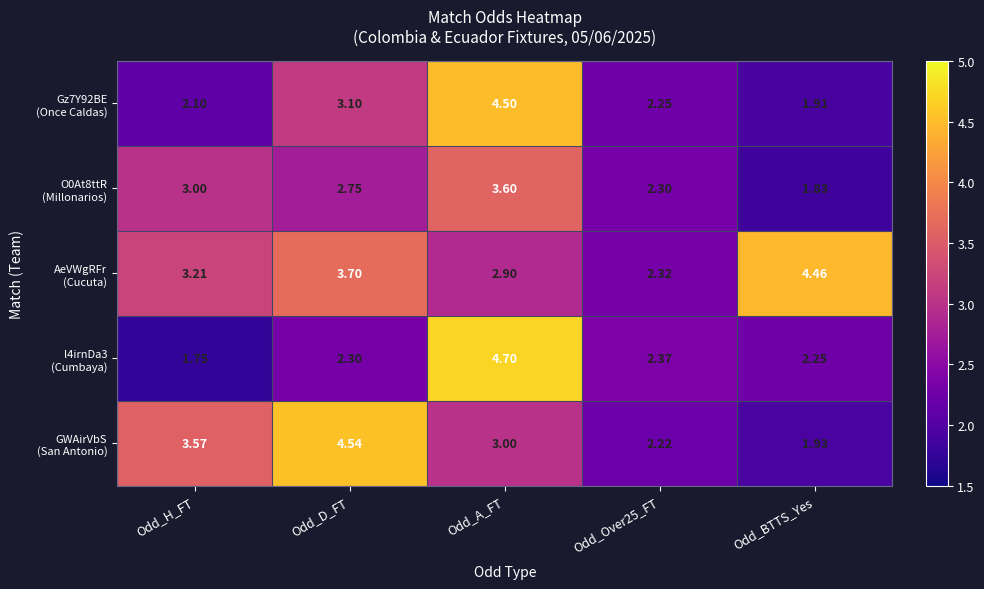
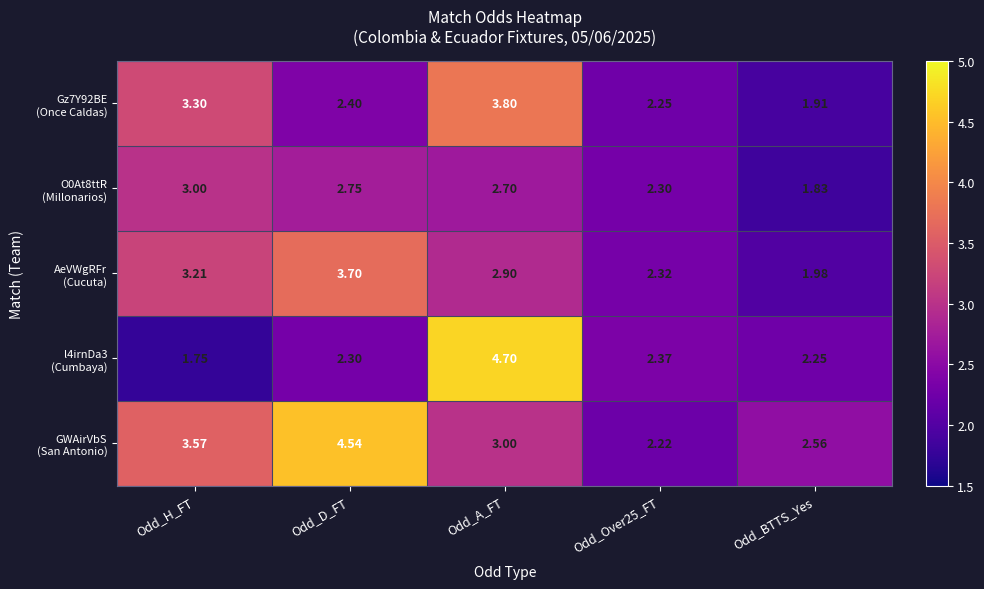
  {
    "Gz7Y92BE (Once Caldas)": {
-     "Odd_H_FT": 2.10,
-     "Odd_D_FT": 3.10,
-     "Odd_A_FT": 4.50,
+     "Odd_H_FT": 3.30,
+     "Odd_D_FT": 2.40,
+     "Odd_A_FT": 3.80,
      "Odd_Over25_FT": 2.25,
      "Odd_BTTS_Yes": 1.91
    },
    "O0At8ttR (Millonarios)": {
      "Odd_H_FT": 3.00,
      "Odd_D_FT": 2.75,
-     "Odd_A_FT": 3.60,
+     "Odd_A_FT": 2.70,
      "Odd_Over25_FT": 2.30,
      "Odd_BTTS_Yes": 1.83
    },
    "AeVWgRFr (Cucuta)": {
      "Odd_H_FT": 3.21,
      "Odd_D_FT": 3.70,
      "Odd_A_FT": 2.90,
      "Odd_Over25_FT": 2.32,
-     "Odd_BTTS_Yes": 4.46
+     "Odd_BTTS_Yes": 1.98
    },
    "l4irnDa3 (Cumbaya)": {
      "Odd_H_FT": 1.75,
      "Odd_D_FT": 2.30,
      "Odd_A_FT": 4.70,
      "Odd_Over25_FT": 2.37,
      "Odd_BTTS_Yes": 2.25
    },
    "GWAirVbS (San Antonio)": {
      "Odd_H_FT": 3.57,
      "Odd_D_FT": 4.54,
      "Odd_A_FT": 3.00,
      "Odd_Over25_FT": 2.22,
-     "Odd_BTTS_Yes": 1.93
+     "Odd_BTTS_Yes": 2.56
    }
  }
